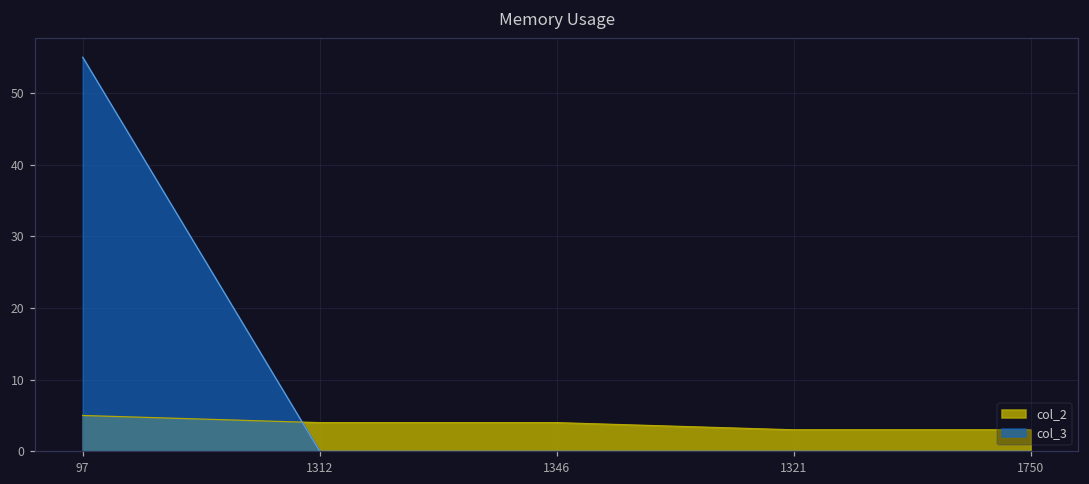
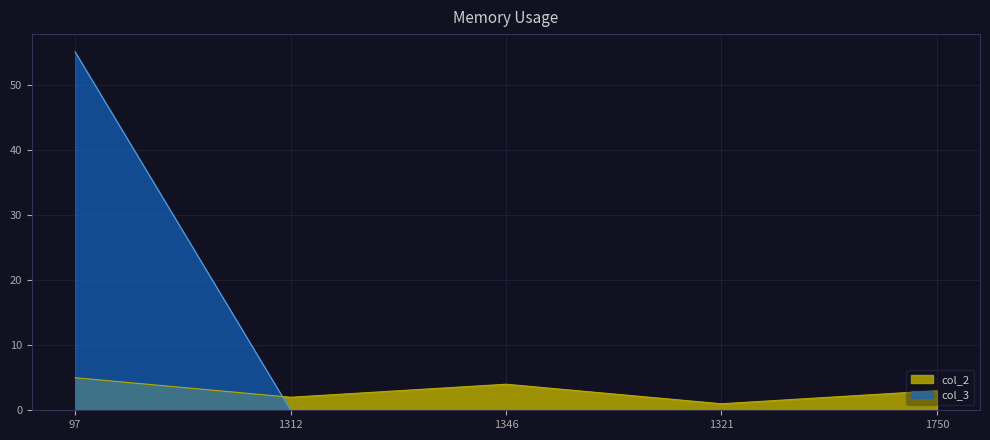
  {
    "col_2": {
      "97": 5,
-     "1312": 4,
+     "1312": 2,
      "1346": 4,
-     "1321": 3
+     "1321": 1
    },
    "col_3": {
      "97": 55,
      "1312": 0,
      "1346": 0,
      "1321": 0,
      "1750": 0
    }
  }
